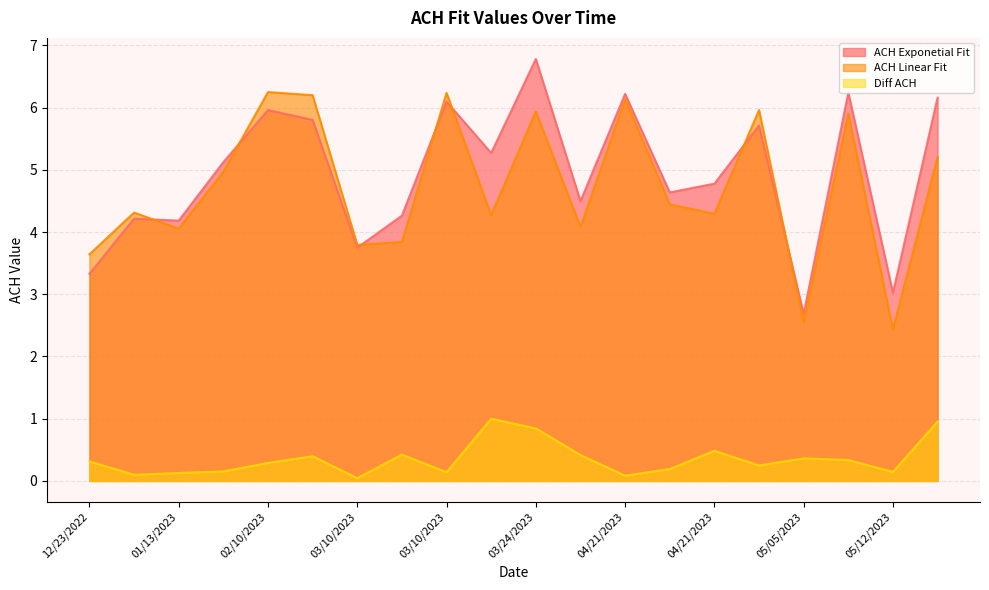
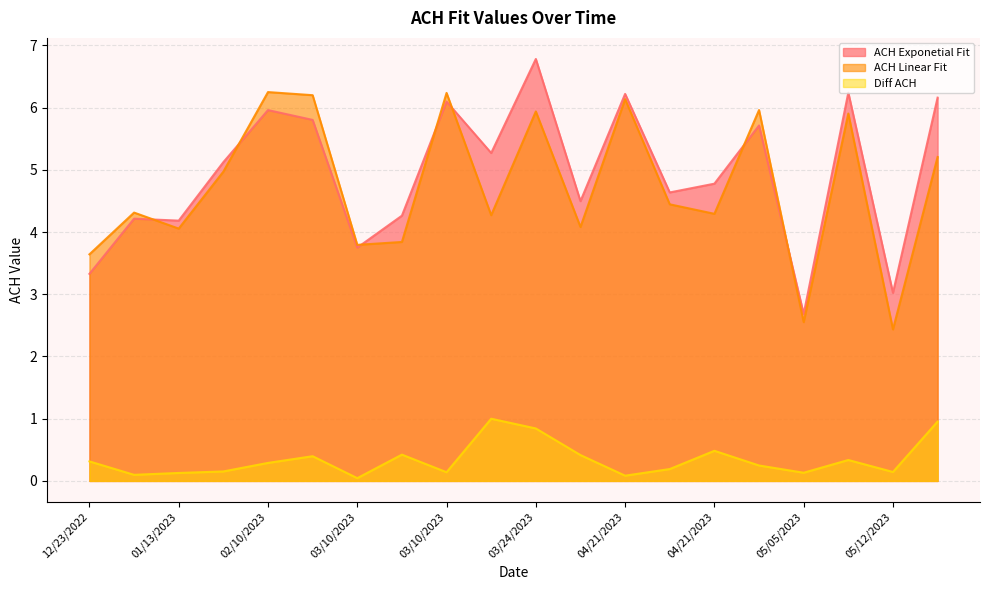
  {
    "ACH Exponetial Fit": {
      "12/23/2022": 3.3,
      "01/13/2023": 4.2,
      "02/10/2023": 6.0,
      "03/24/2023": 6.8,
      "05/05/2023": 2.7,
      "05/12/2023": 3.0
    },
    "ACH Linear Fit": {
      "12/23/2022": 3.6,
      "01/13/2023": 4.1,
      "02/10/2023": 6.2,
      "03/24/2023": 5.9,
      "05/05/2023": 2.6,
      "05/12/2023": 2.4
    },
    "Diff ACH": {
      "12/23/2022": 0.3,
      "01/13/2023": 0.1,
      "02/10/2023": 0.3,
      "03/24/2023": 0.8,
-     "05/05/2023": 0.4,
+     "05/05/2023": 0.1,
      "05/12/2023": 0.1
    }
  }
